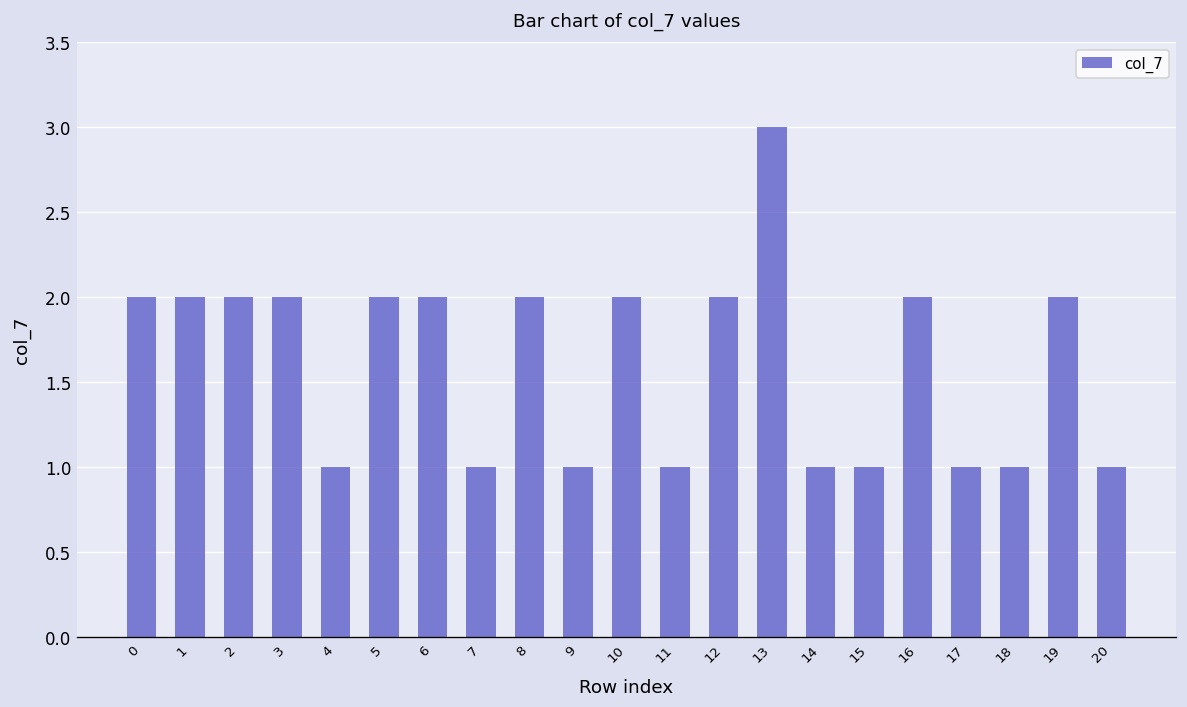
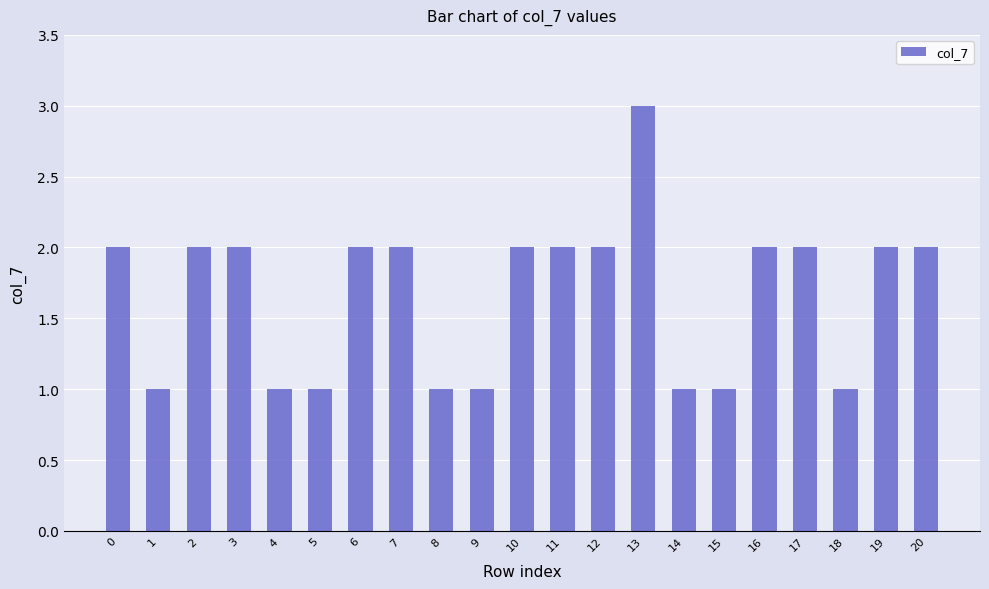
  {
    "0": 2,
-   "1": 2,
+   "1": 1,
    "2": 2,
    "3": 2,
    "4": 1,
-   "5": 2,
+   "5": 1,
    "6": 2,
-   "7": 1,
-   "8": 2,
+   "7": 2,
+   "8": 1,
    "9": 1,
    "10": 2,
-   "11": 1,
+   "11": 2,
    "12": 2,
    "13": 3,
    "14": 1,
    "15": 1,
    "16": 2,
-   "17": 1,
+   "17": 2,
    "18": 1,
    "19": 2,
-   "20": 1
+   "20": 2
  }
